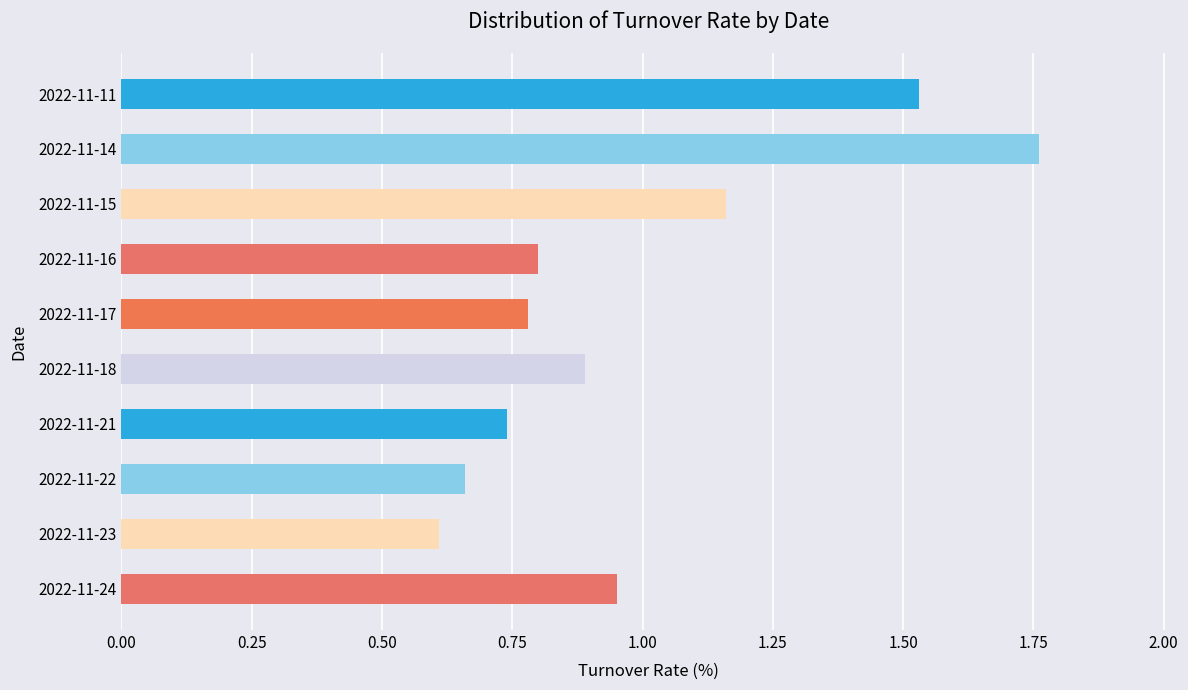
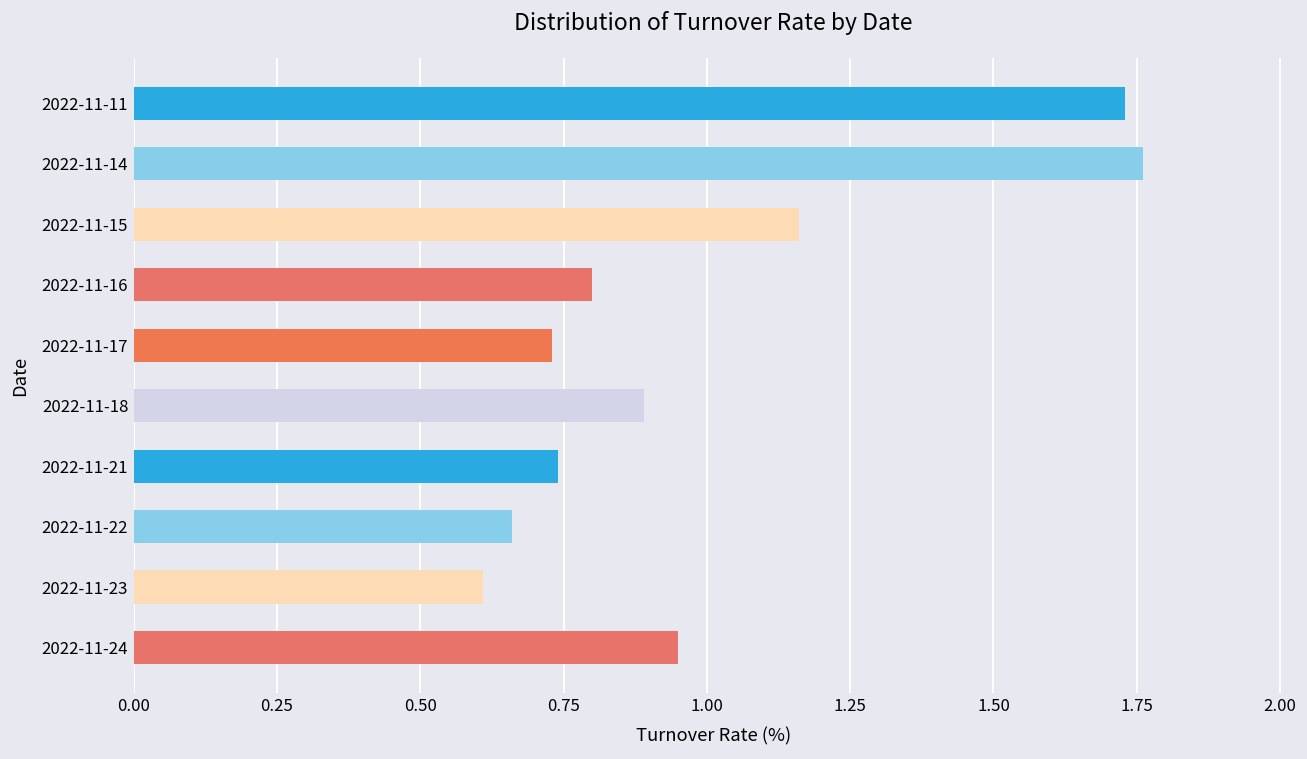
  {
-   "2022-11-11": 1.53,
+   "2022-11-11": 1.73,
    "2022-11-14": 1.76,
    "2022-11-15": 1.16,
    "2022-11-16": 0.80,
-   "2022-11-17": 0.78,
+   "2022-11-17": 0.73,
    "2022-11-18": 0.89,
    "2022-11-21": 0.74,
    "2022-11-22": 0.66,
    "2022-11-23": 0.61,
    "2022-11-24": 0.95
  }
